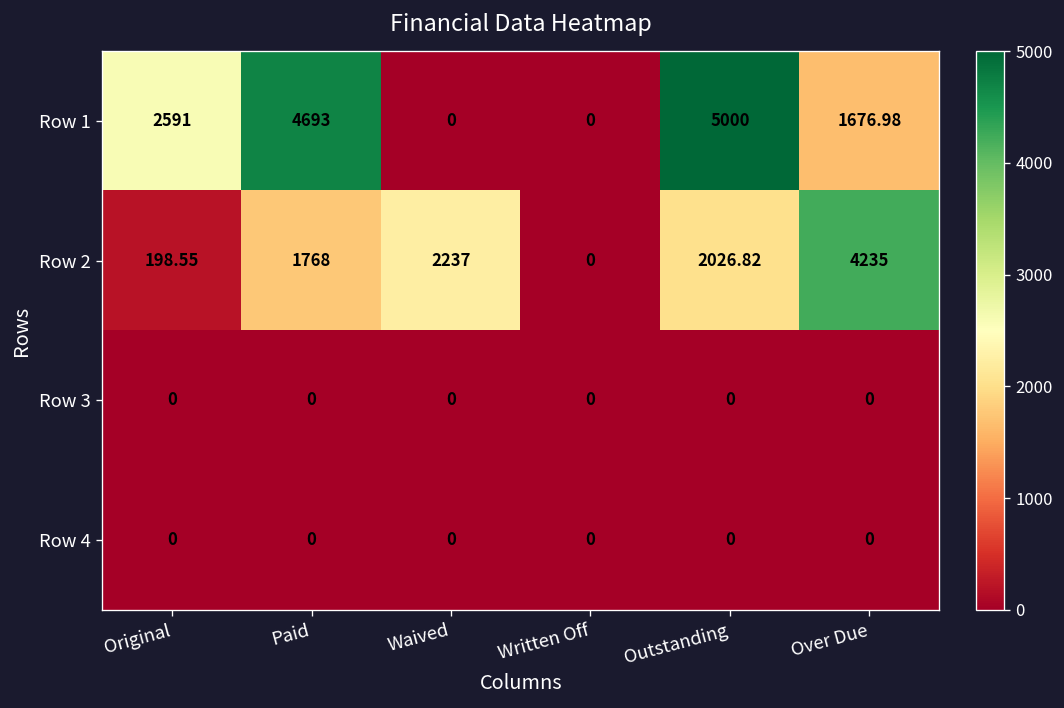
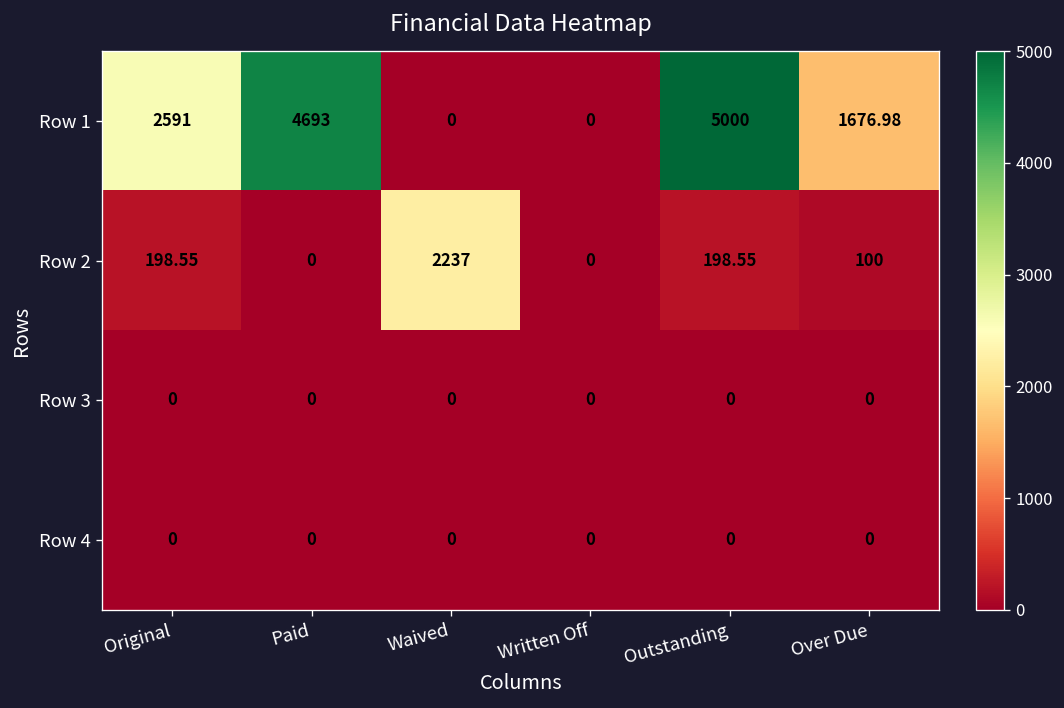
  {
    "Row 1": {
      "Original": 2591,
      "Paid": 4693,
      "Waived": 0,
      "Written Off": 0,
      "Outstanding": 5000,
      "Over Due": 1676.98
    },
    "Row 2": {
      "Original": 198.55,
-     "Paid": 1768,
+     "Paid": 0,
      "Waived": 2237,
      "Written Off": 0,
-     "Outstanding": 2026.82,
-     "Over Due": 4235
+     "Outstanding": 198.55,
+     "Over Due": 100
    },
    "Row 3": {
      "Original": 0,
      "Paid": 0,
      "Waived": 0,
      "Written Off": 0,
      "Outstanding": 0,
      "Over Due": 0
    },
    "Row 4": {
      "Original": 0,
      "Paid": 0,
      "Waived": 0,
      "Written Off": 0,
      "Outstanding": 0,
      "Over Due": 0
    }
  }
